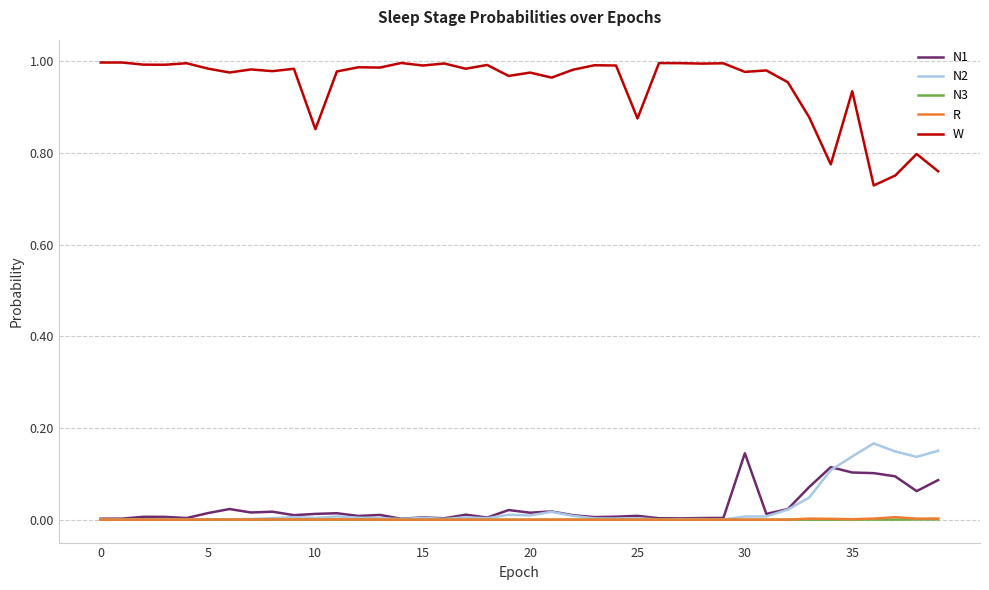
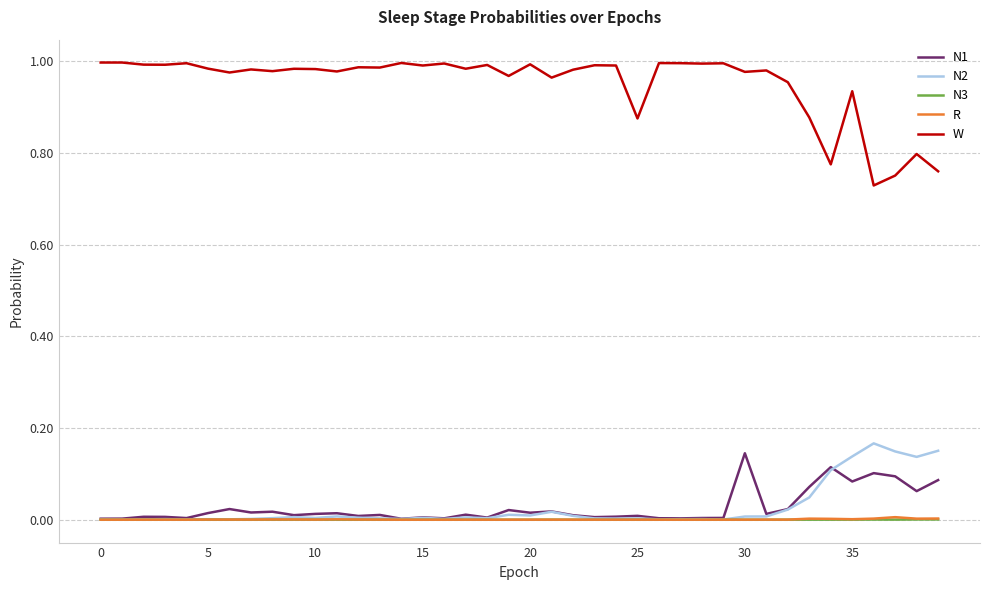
  {
    "N1": {
      "5": 0.01,
      "10": 0.01,
      "20": 0.02,
      "30": 0.15,
-     "35": 0.10
+     "35": 0.08
    },
    "N2": {
      "20": 0.01,
      "30": 0.01,
      "35": 0.14
    },
    "W": {
      "0": 1.00,
      "5": 0.98,
-     "10": 0.85,
+     "10": 0.98,
      "15": 0.99,
-     "20": 0.98,
+     "20": 0.99,
      "25": 0.88,
      "30": 0.98,
      "35": 0.93
    }
  }
